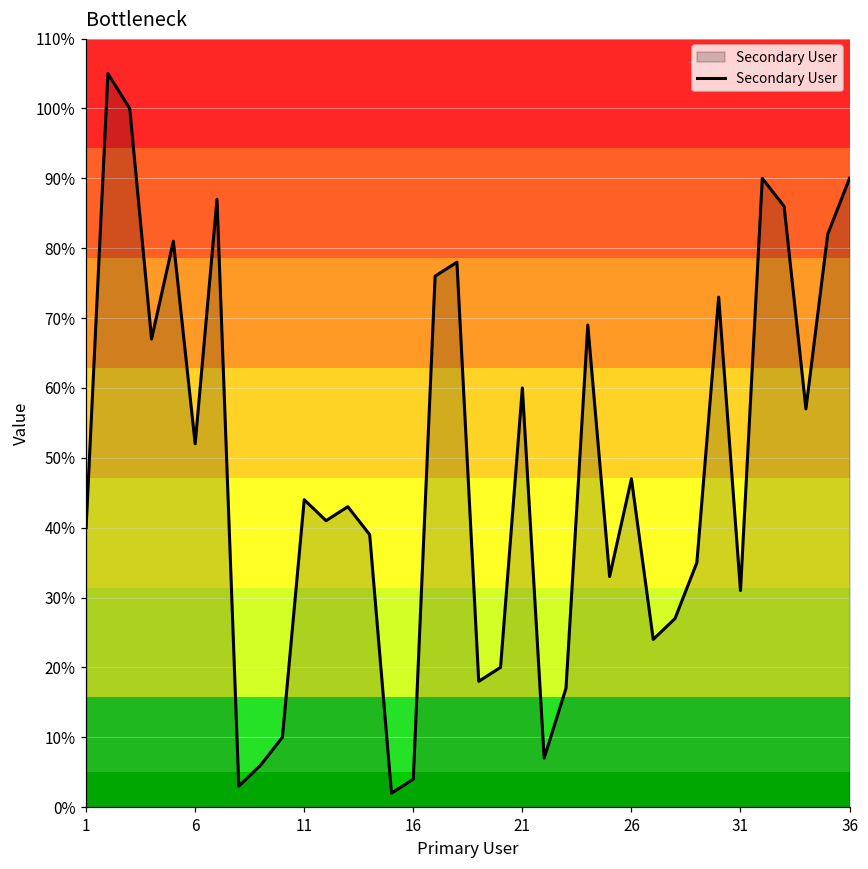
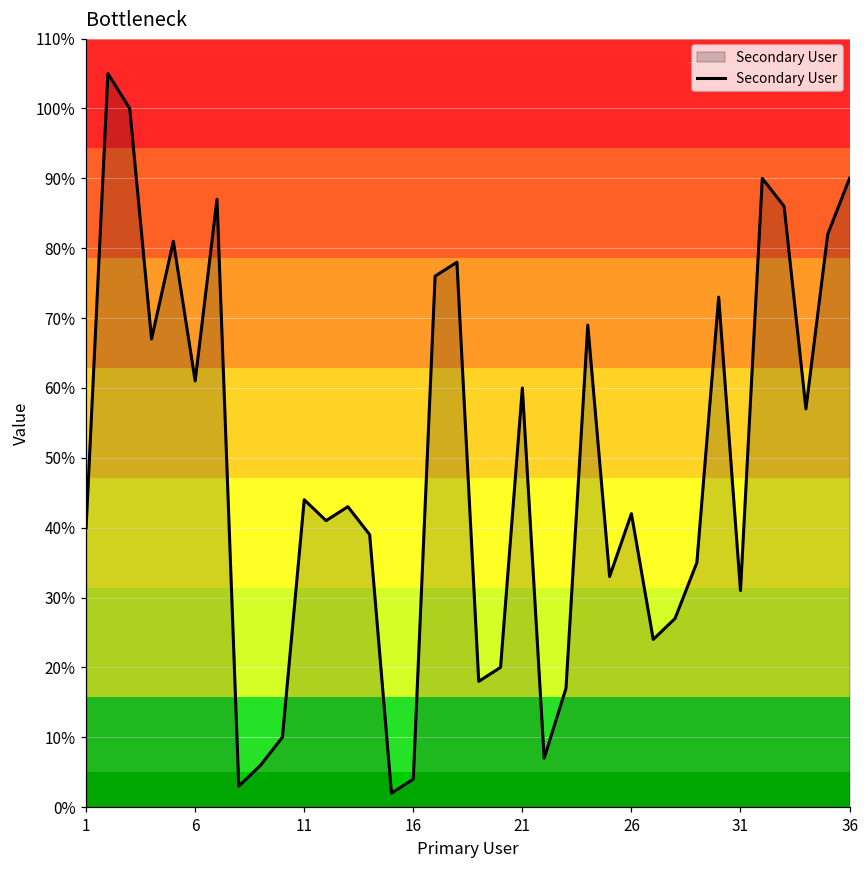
  {
    "1": "40%",
-   "6": "52%",
+   "6": "61%",
    "11": "44%",
    "16": "4%",
    "21": "60%",
-   "26": "47%",
+   "26": "42%",
    "31": "31%",
    "36": "90%"
  }
